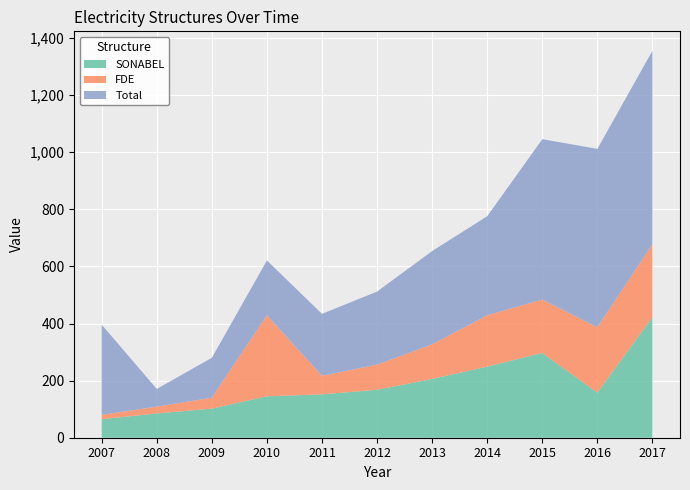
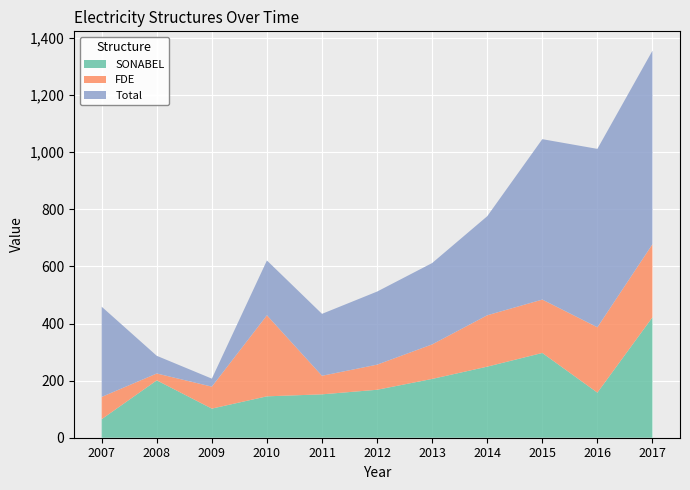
  {
    "SONABEL": {
      "2007": 70,
-     "2008": 90,
+     "2008": 200,
      "2009": 100,
      "2010": 150,
      "2011": 150,
      "2012": 170,
      "2013": 210,
      "2014": 250,
      "2015": 300,
      "2016": 160,
      "2017": 420
    },
    "FDE": {
-     "2007": 20,
+     "2007": 80,
      "2008": 20,
-     "2009": 40,
+     "2009": 80,
      "2010": 280,
      "2011": 70,
      "2012": 90,
      "2013": 120,
      "2014": 180,
      "2015": 190,
      "2016": 230,
      "2017": 260
    },
    "Total": {
      "2007": 320,
      "2008": 60,
-     "2009": 140,
+     "2009": 30,
      "2010": 190,
      "2011": 220,
      "2012": 260,
-     "2013": 330,
+     "2013": 290,
      "2014": 350,
      "2015": 560,
      "2016": 630,
      "2017": 680
    }
  }
